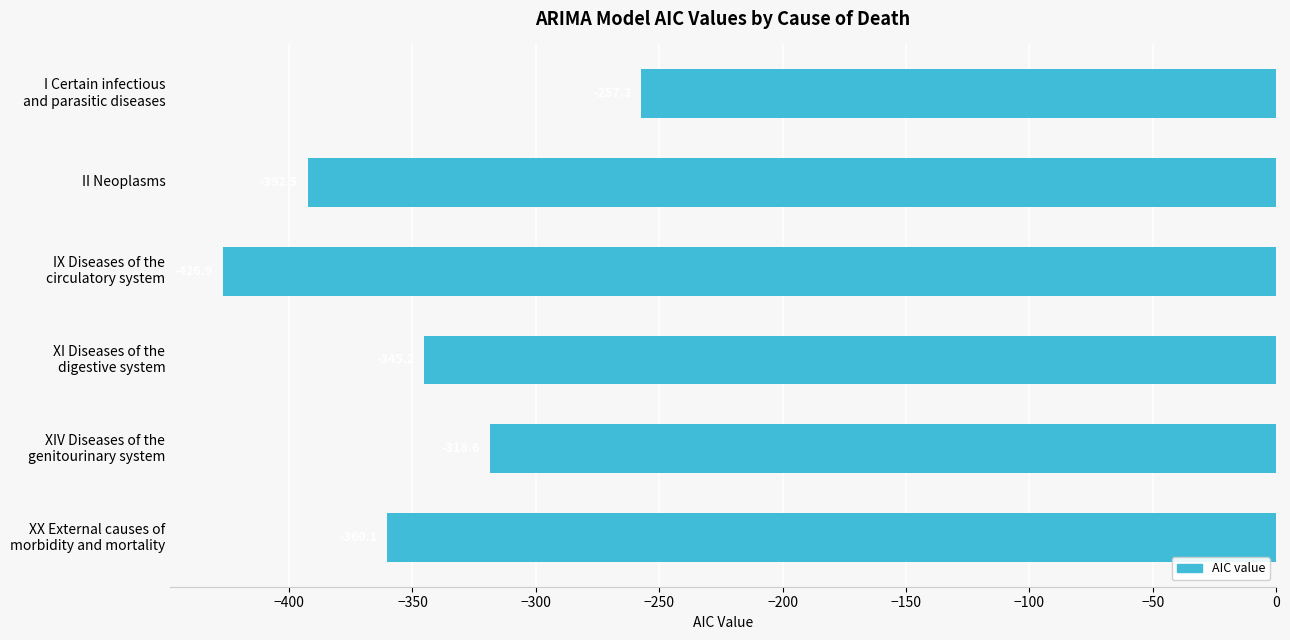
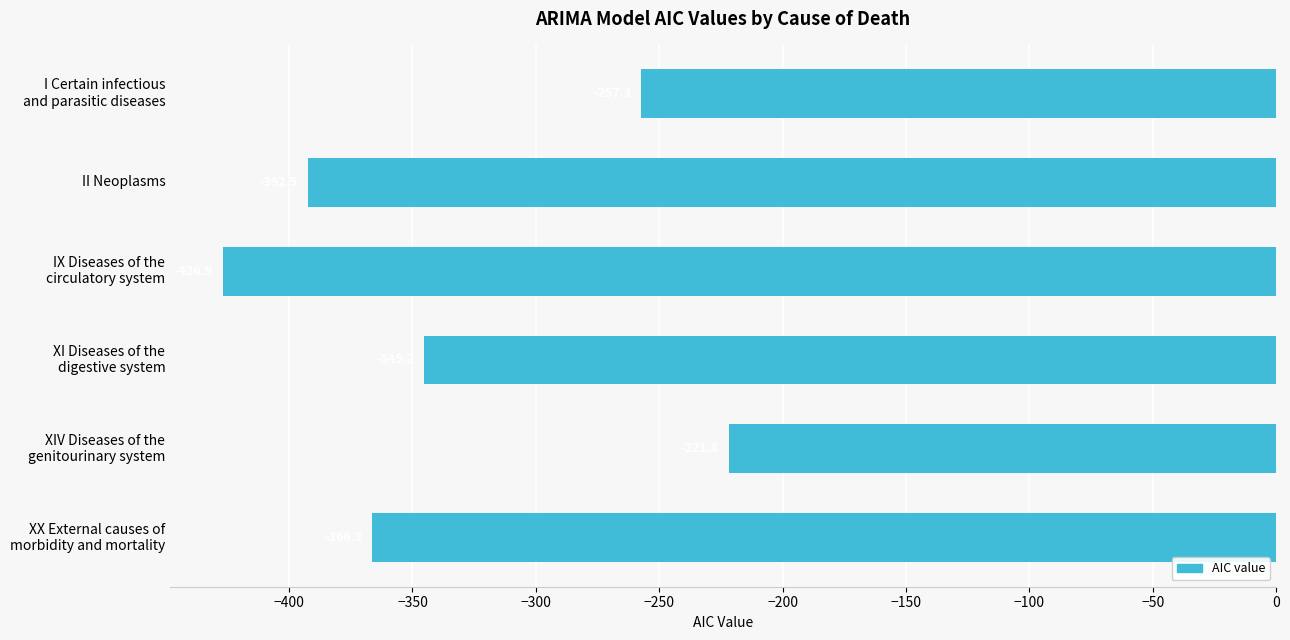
  {
    "I Certain infectious and parasitic diseases": -257,
    "II Neoplasms": -393,
    "IX Diseases of the circulatory system": -427,
    "XI Diseases of the digestive system": -345,
-   "XIV Diseases of the genitourinary system": -319,
-   "XX External causes of morbidity and mortality": -360
+   "XIV Diseases of the genitourinary system": -222,
+   "XX External causes of morbidity and mortality": -366
  }
